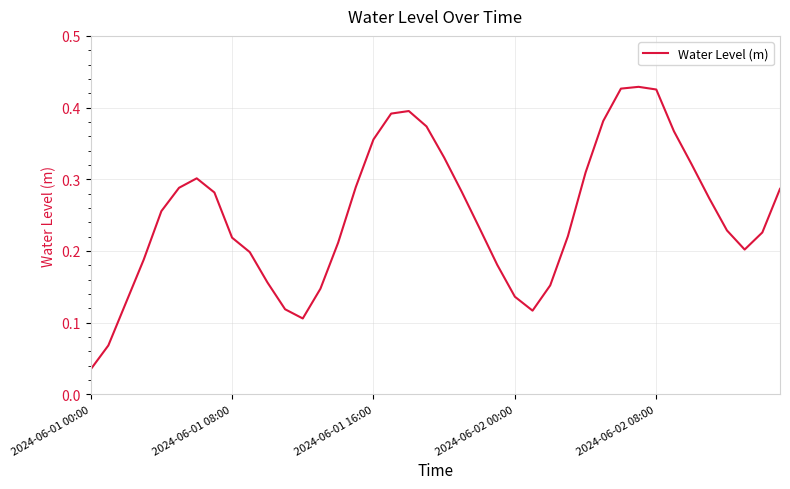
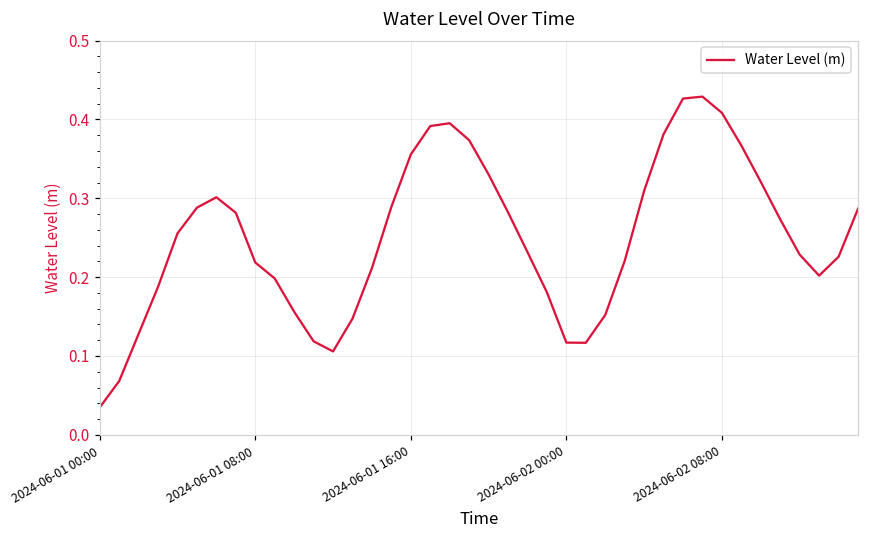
  {
    "2024-06-01 00:00": 0.03,
    "2024-06-01 08:00": 0.22,
    "2024-06-01 16:00": 0.36,
-   "2024-06-02 00:00": 0.14,
-   "2024-06-02 08:00": 0.43
+   "2024-06-02 00:00": 0.12,
+   "2024-06-02 08:00": 0.41
  }
